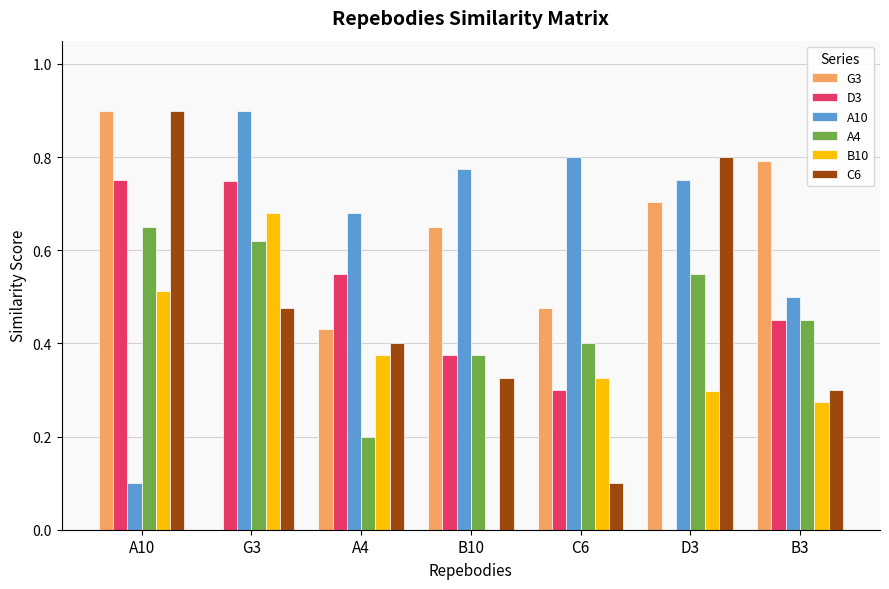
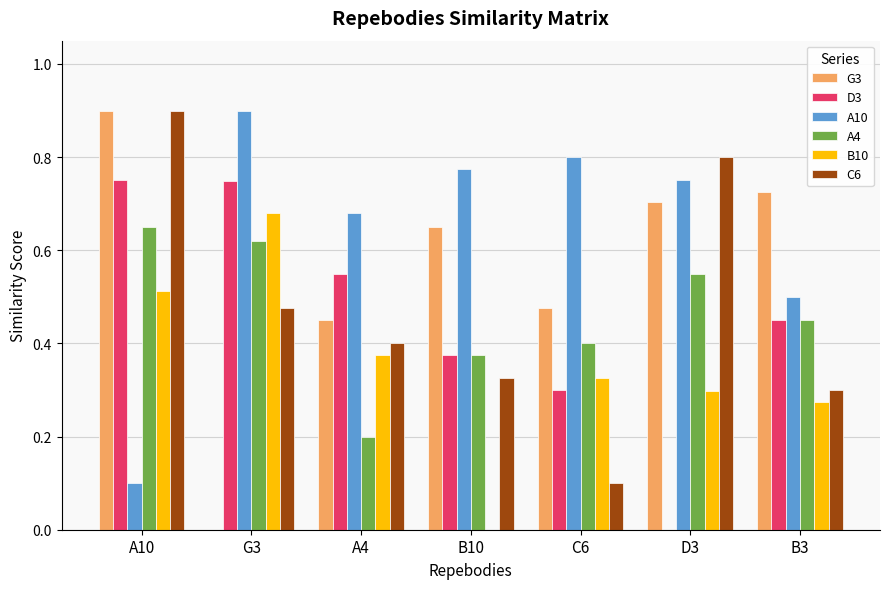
  {
    "G3": {
      "A10": 0.90,
      "G3": 0.00,
-     "A4": 0.43,
+     "A4": 0.45,
      "B10": 0.65,
      "C6": 0.48,
      "D3": 0.70,
-     "B3": 0.79
+     "B3": 0.73
    },
    "D3": {
      "A10": 0.75,
      "G3": 0.75,
      "A4": 0.55,
      "B10": 0.38,
      "C6": 0.30,
      "D3": 0.00,
      "B3": 0.45
    },
    "A10": {
      "A10": 0.10,
      "G3": 0.90,
      "A4": 0.68,
      "B10": 0.78,
      "C6": 0.80,
      "D3": 0.75,
      "B3": 0.50
    },
    "A4": {
      "A10": 0.65,
      "G3": 0.62,
      "A4": 0.20,
      "B10": 0.38,
      "C6": 0.40,
      "D3": 0.55,
      "B3": 0.45
    },
    "B10": {
      "A10": 0.51,
      "G3": 0.68,
      "A4": 0.38,
      "B10": 0.00,
      "C6": 0.33,
      "D3": 0.30,
      "B3": 0.28
    },
    "C6": {
      "A10": 0.90,
      "G3": 0.48,
      "A4": 0.40,
      "B10": 0.33,
      "C6": 0.10,
      "D3": 0.80,
      "B3": 0.30
    }
  }
